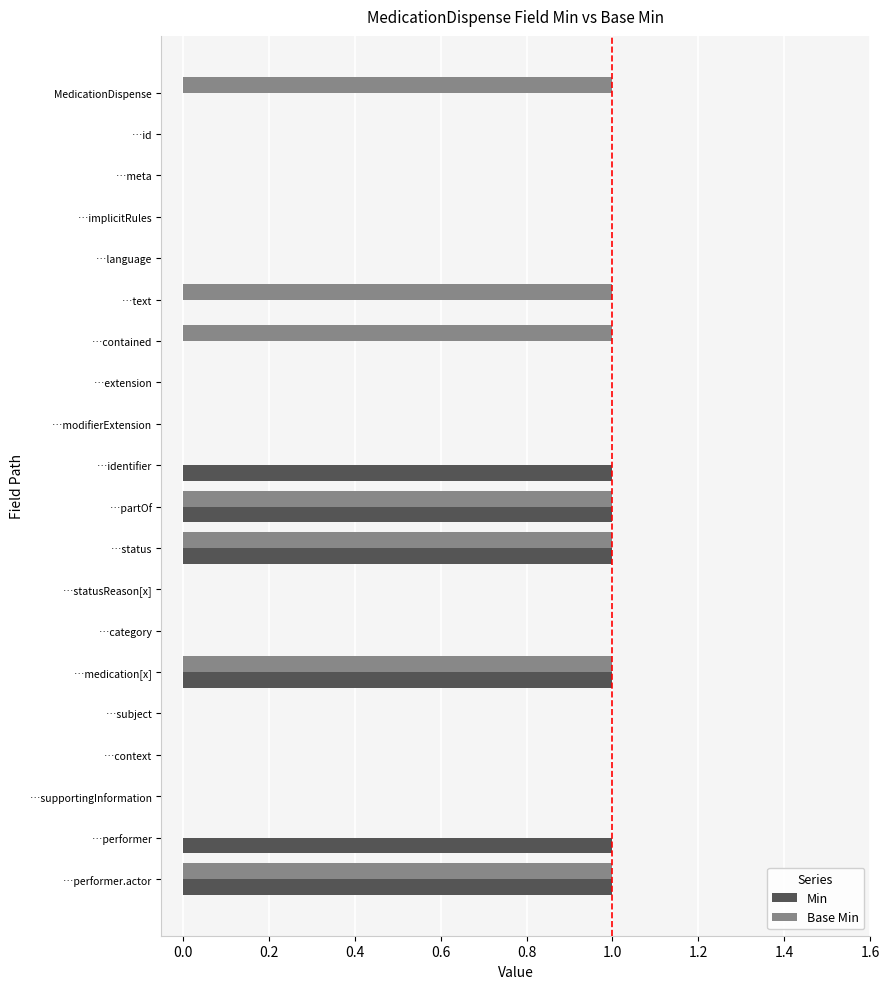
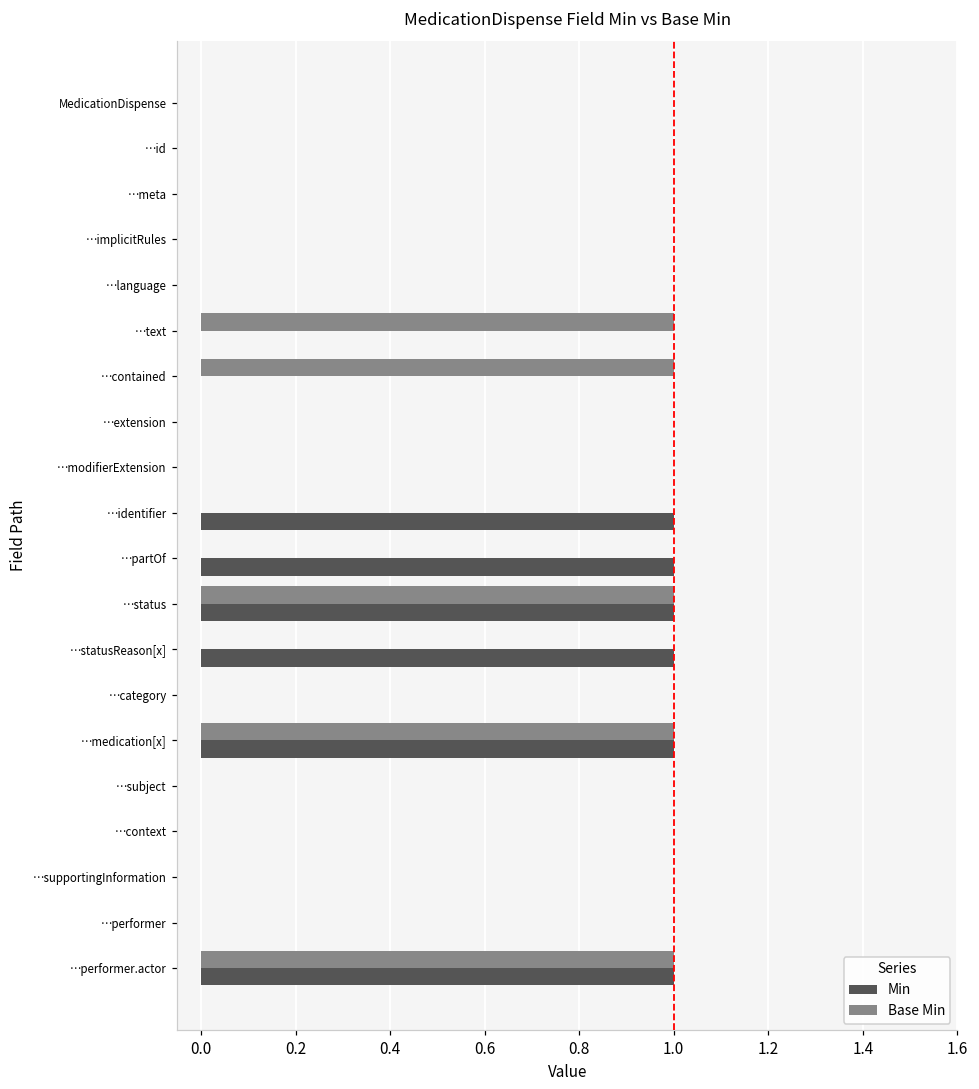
  {
    "Min": {
      "MedicationDispense": 0,
      "…id": 0,
      "…meta": 0,
      "…implicitRules": 0,
      "…language": 0,
      "…text": 0,
      "…contained": 0,
      "…extension": 0,
      "…modifierExtension": 0,
      "…identifier": 1,
      "…partOf": 1,
      "…status": 1,
-     "…statusReason[x]": 0,
+     "…statusReason[x]": 1,
      "…category": 0,
      "…medication[x]": 1,
      "…subject": 0,
      "…context": 0,
      "…supportingInformation": 0,
-     "…performer": 1,
+     "…performer": 0,
      "…performer.actor": 1
    },
    "Base Min": {
-     "MedicationDispense": 1,
+     "MedicationDispense": 0,
      "…id": 0,
      "…meta": 0,
      "…implicitRules": 0,
      "…language": 0,
      "…text": 1,
      "…contained": 1,
      "…extension": 0,
      "…modifierExtension": 0,
      "…identifier": 0,
-     "…partOf": 1,
+     "…partOf": 0,
      "…status": 1,
      "…statusReason[x]": 0,
      "…category": 0,
      "…medication[x]": 1,
      "…subject": 0,
      "…context": 0,
      "…supportingInformation": 0,
      "…performer": 0,
      "…performer.actor": 1
    }
  }
